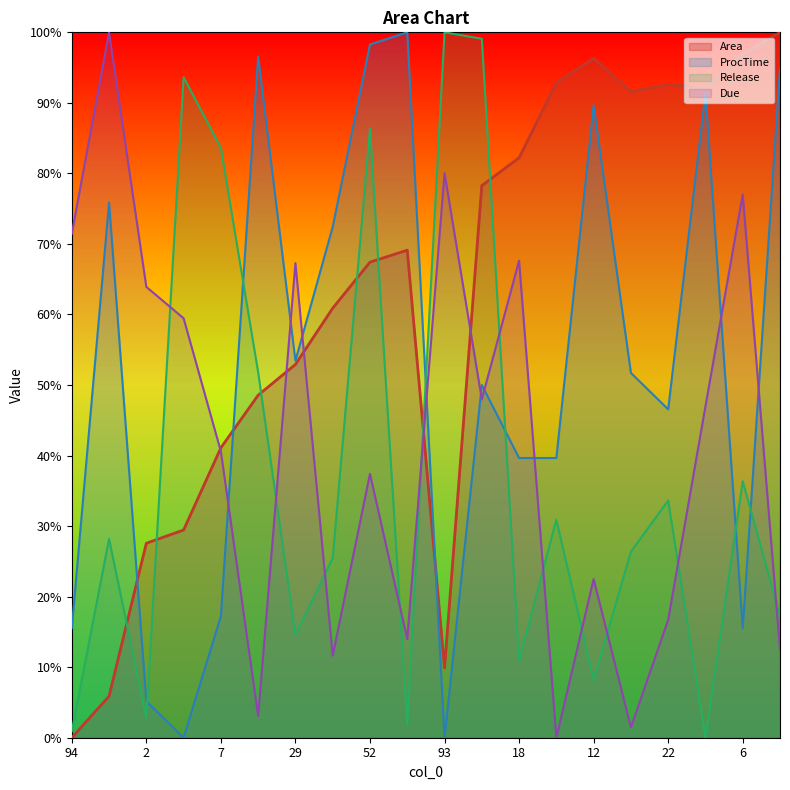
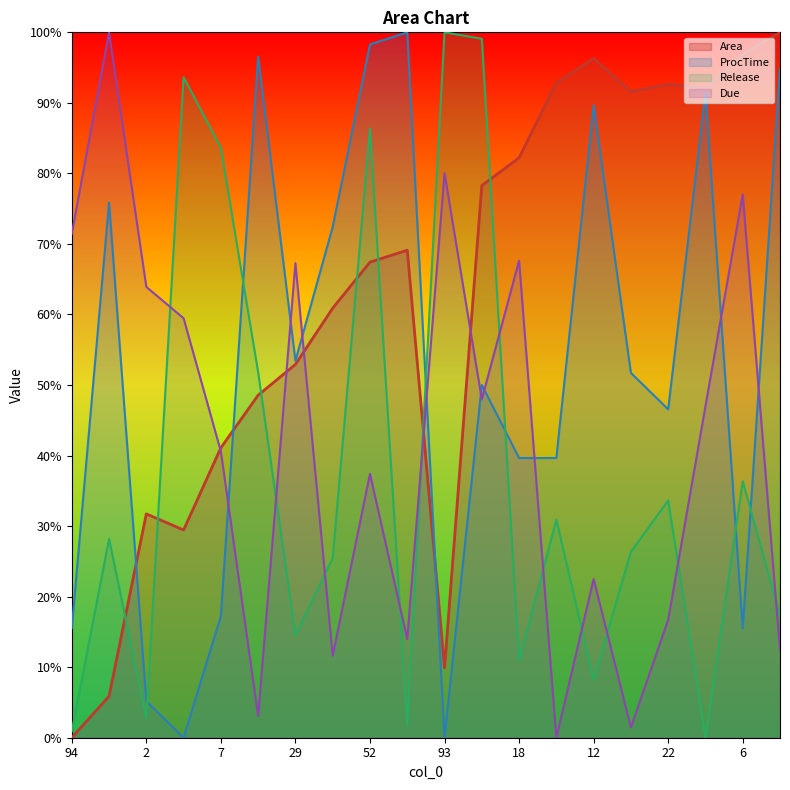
  {
    "Area": {
      "94": "0%",
-     "2": "28%",
+     "2": "32%",
      "29": "53%",
      "52": "67%",
      "93": "10%",
      "18": "82%",
      "12": "96%",
      "22": "93%"
    }
  }
